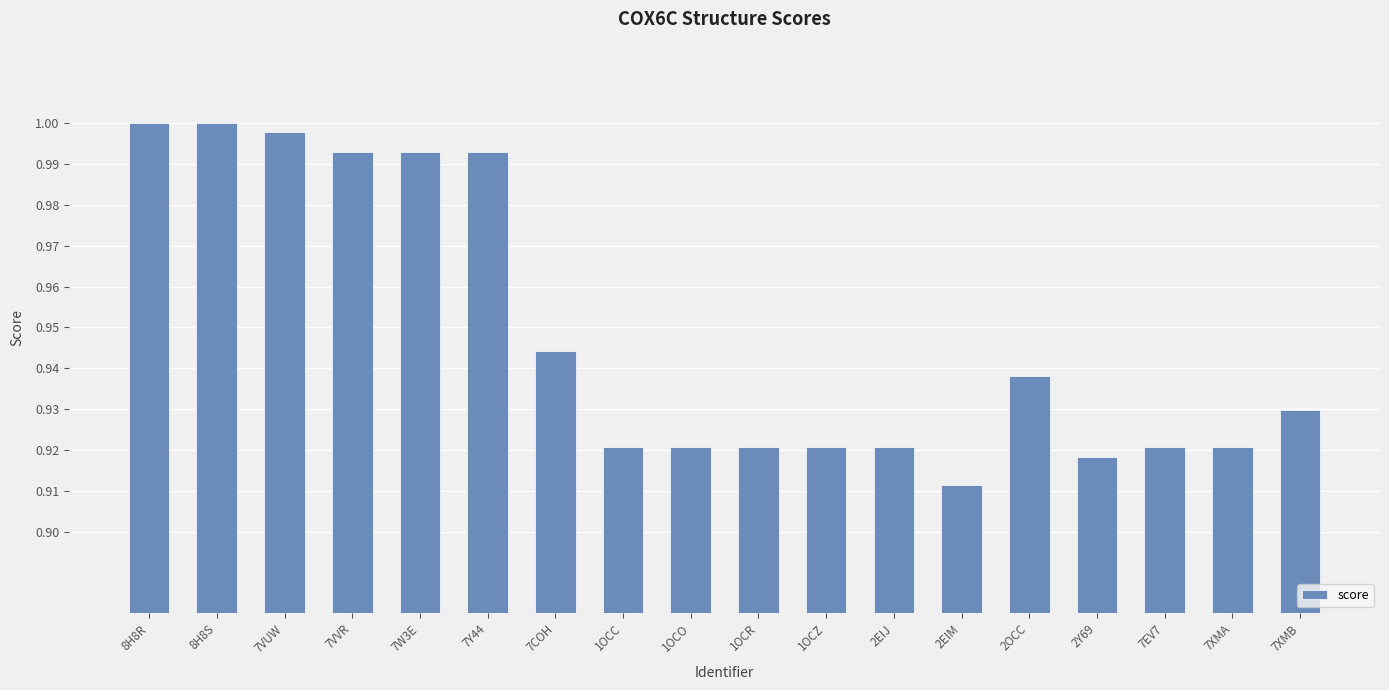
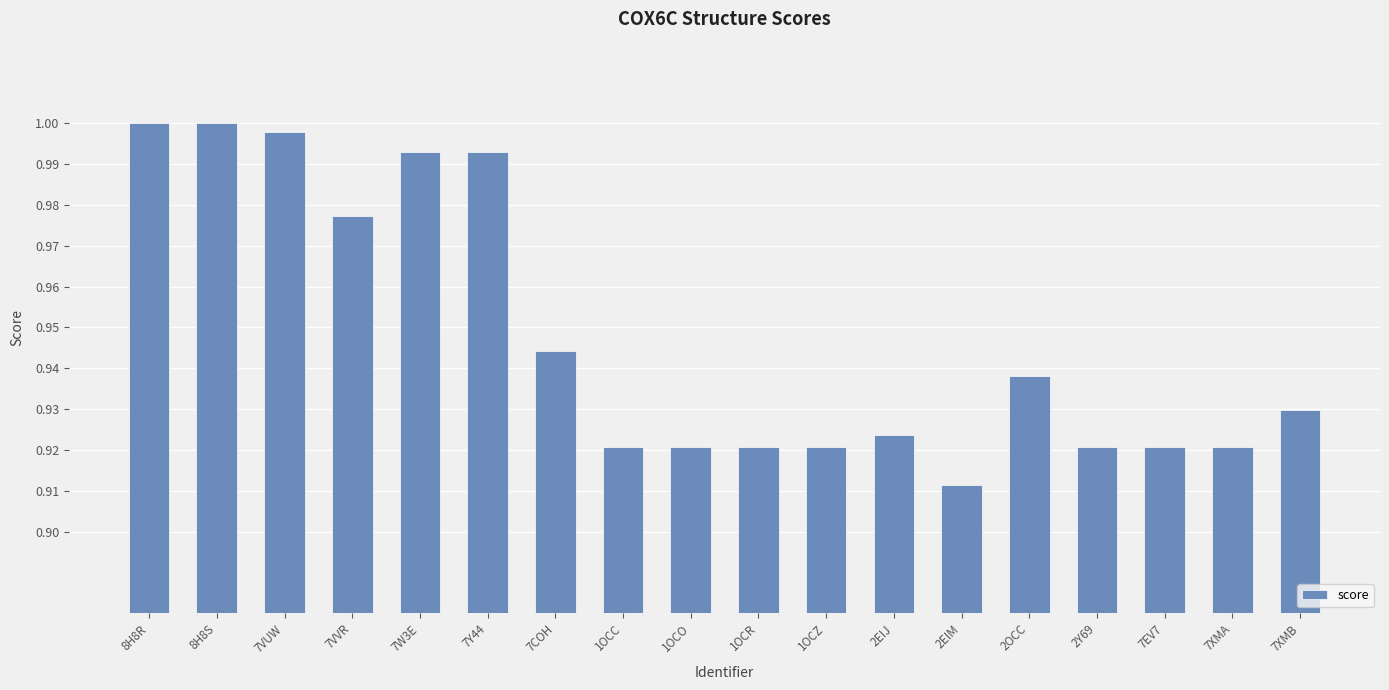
  {
    "8H8R": 1.000,
    "8H8S": 1.000,
    "7VUW": 0.998,
-   "7VVR": 0.993,
+   "7VVR": 0.977,
    "7W3E": 0.993,
    "7Y44": 0.993,
    "7COH": 0.944,
    "1OCC": 0.921,
    "1OCO": 0.921,
    "1OCR": 0.921,
    "1OCZ": 0.921,
-   "2EIJ": 0.921,
+   "2EIJ": 0.924,
    "2EIM": 0.911,
    "2OCC": 0.938,
-   "2Y69": 0.918,
+   "2Y69": 0.921,
    "7EV7": 0.921,
    "7XMA": 0.921,
    "7XMB": 0.930
  }
